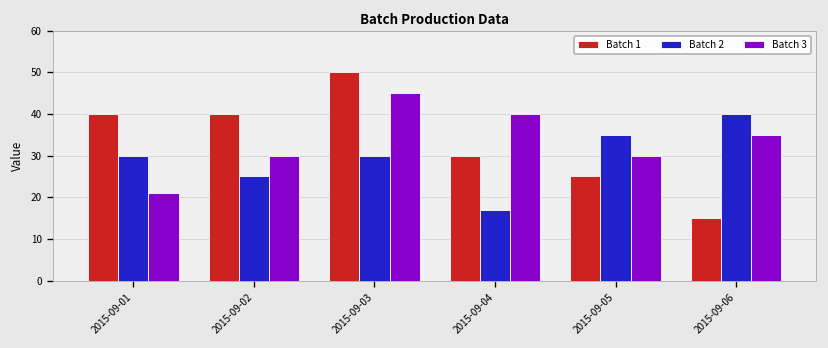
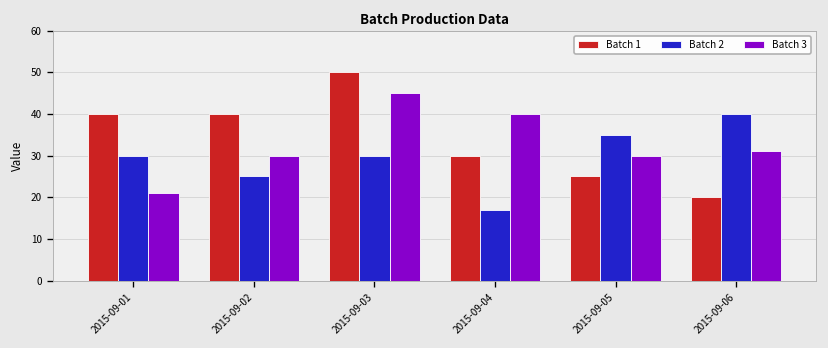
  {
    "Batch 1": {
      "2015-09-01": 40,
      "2015-09-02": 40,
      "2015-09-03": 50,
      "2015-09-04": 30,
      "2015-09-05": 25,
-     "2015-09-06": 15
+     "2015-09-06": 20
    },
    "Batch 2": {
      "2015-09-01": 30,
      "2015-09-02": 25,
      "2015-09-03": 30,
      "2015-09-04": 17,
      "2015-09-05": 35,
      "2015-09-06": 40
    },
    "Batch 3": {
      "2015-09-01": 21,
      "2015-09-02": 30,
      "2015-09-03": 45,
      "2015-09-04": 40,
      "2015-09-05": 30,
-     "2015-09-06": 35
+     "2015-09-06": 31
    }
  }
